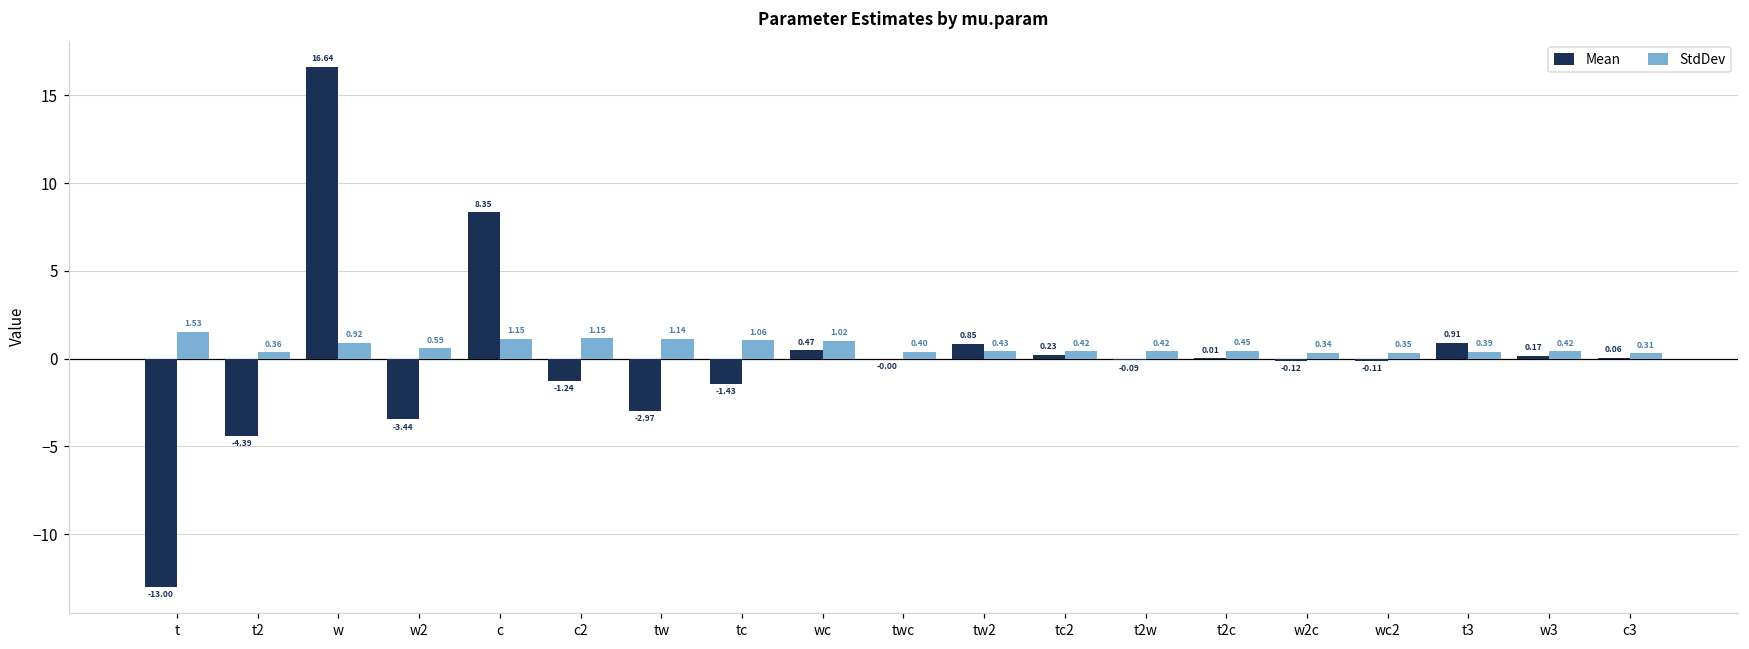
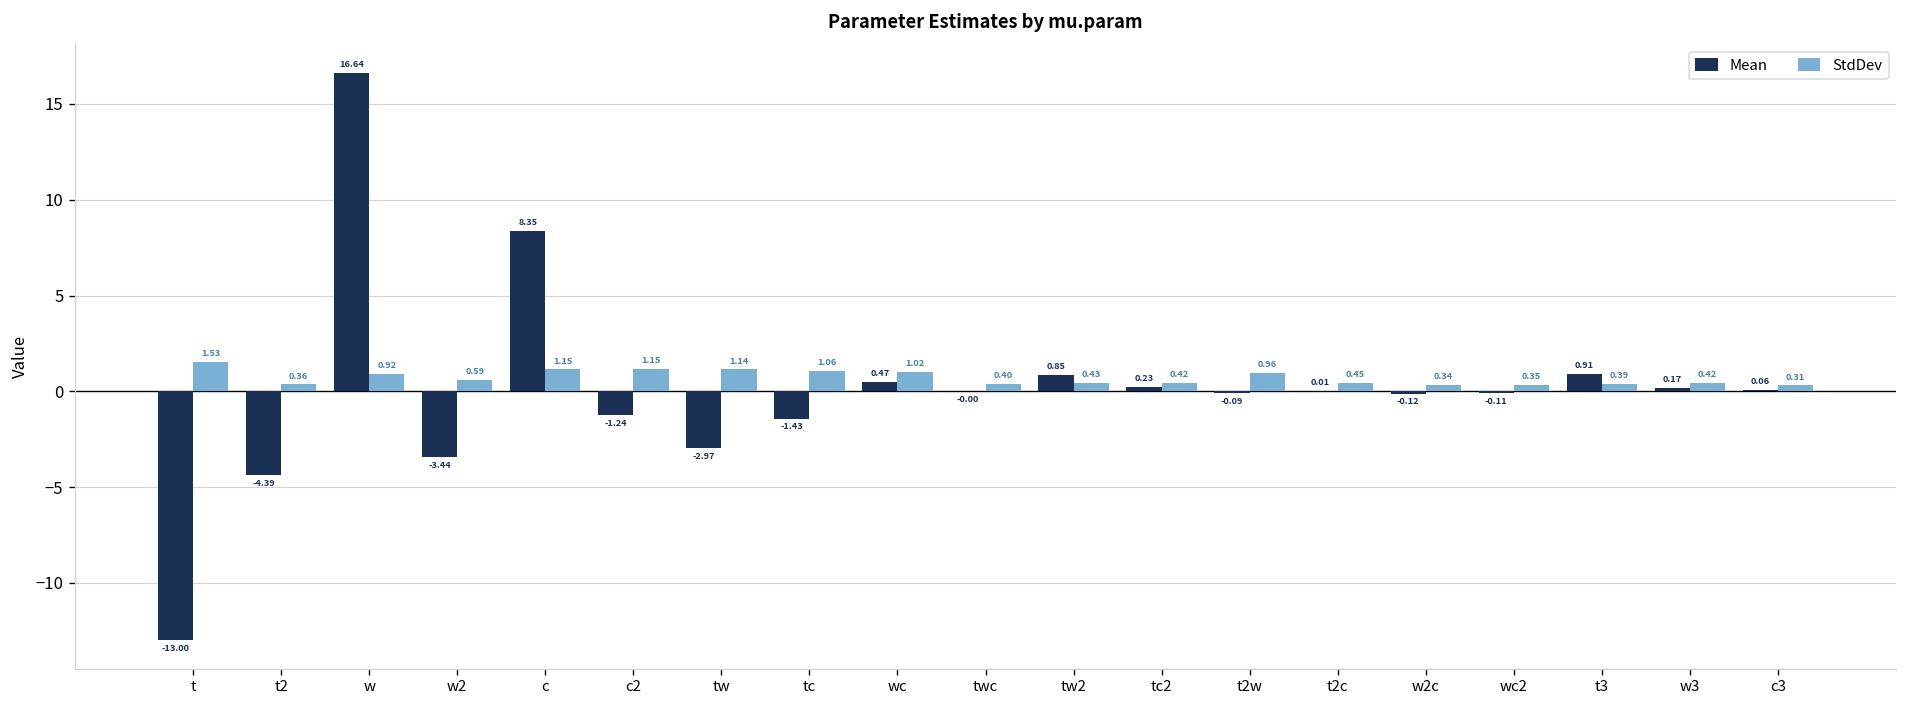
  {
    "Mean": {
      "t": -13.00,
      "t2": -4.39,
      "w": 16.64,
      "w2": -3.44,
      "c": 8.35,
      "c2": -1.24,
      "tw": -2.97,
      "tc": -1.43,
      "wc": 0.47,
      "twc": -0.00,
      "tw2": 0.85,
      "tc2": 0.23,
      "t2w": -0.09,
      "t2c": 0.01,
      "w2c": -0.12,
      "wc2": -0.11,
      "t3": 0.91,
      "w3": 0.17,
      "c3": 0.06
    },
    "StdDev": {
      "t": 1.53,
      "t2": 0.36,
      "w": 0.92,
      "w2": 0.59,
      "c": 1.15,
      "c2": 1.15,
      "tw": 1.14,
      "tc": 1.06,
      "wc": 1.02,
      "twc": 0.40,
      "tw2": 0.43,
      "tc2": 0.42,
-     "t2w": 0.42,
+     "t2w": 0.96,
      "t2c": 0.45,
      "w2c": 0.34,
      "wc2": 0.35,
      "t3": 0.39,
      "w3": 0.42,
      "c3": 0.31
    }
  }
